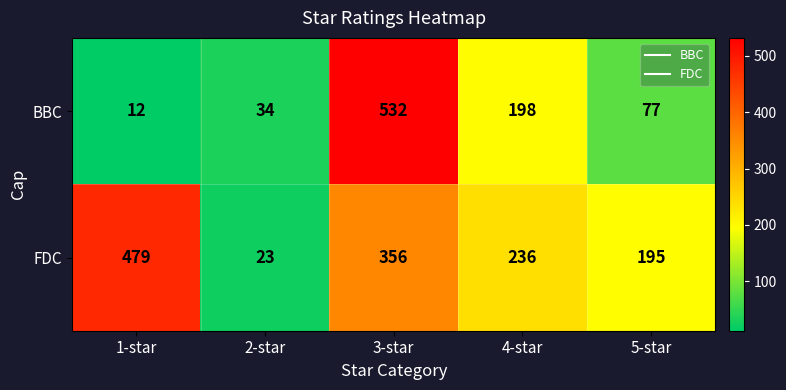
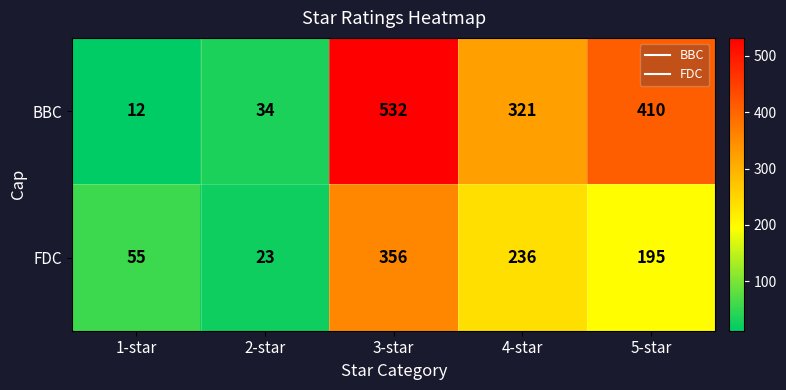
  {
    "BBC": {
      "1-star": 12,
      "2-star": 34,
      "3-star": 532,
-     "4-star": 198,
-     "5-star": 77
+     "4-star": 321,
+     "5-star": 410
    },
    "FDC": {
-     "1-star": 479,
+     "1-star": 55,
      "2-star": 23,
      "3-star": 356,
      "4-star": 236,
      "5-star": 195
    }
  }
